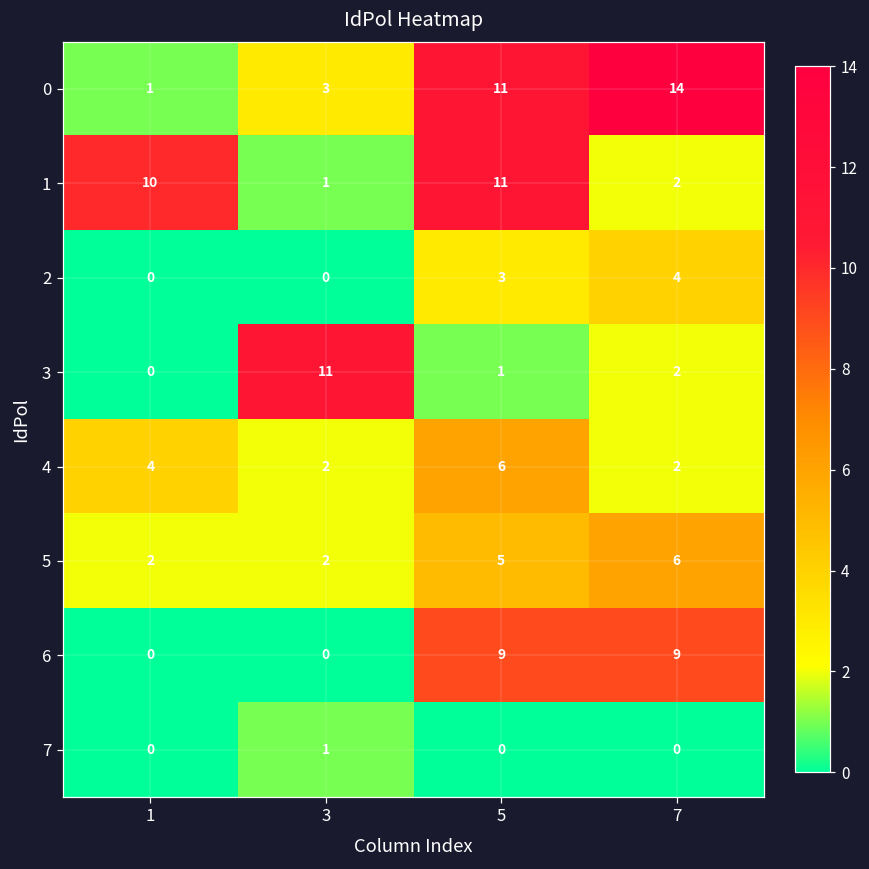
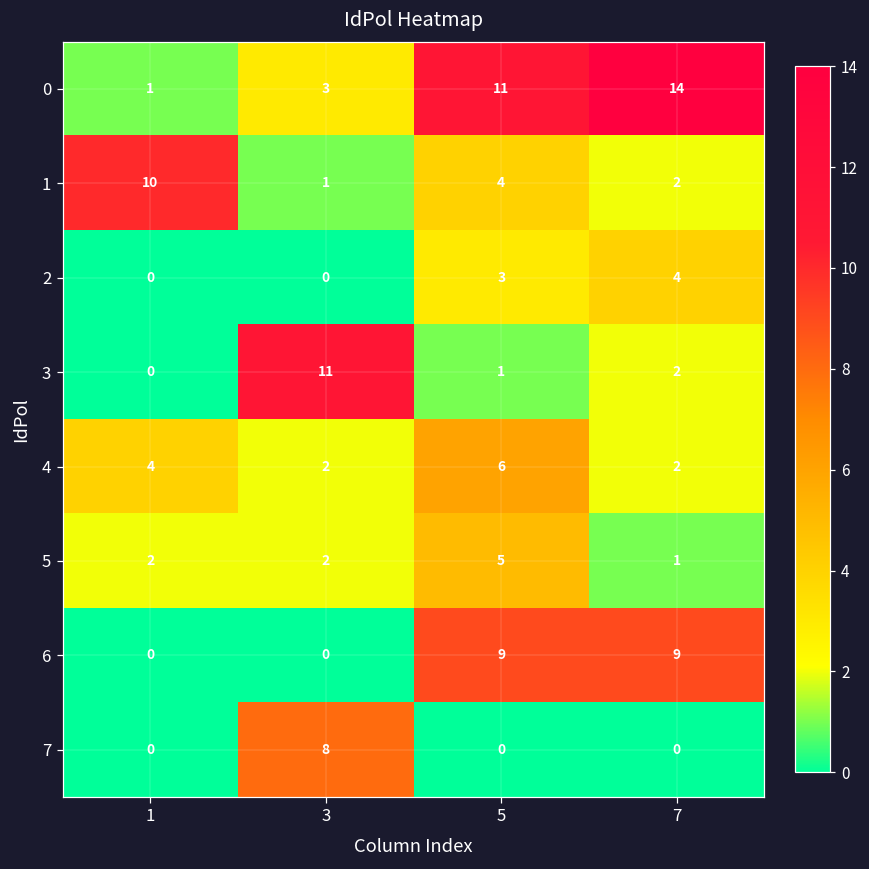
  {
    "0": {
      "1": 1,
      "3": 3,
      "5": 11,
      "7": 14
    },
    "1": {
      "1": 10,
      "3": 1,
-     "5": 11,
+     "5": 4,
      "7": 2
    },
    "2": {
      "1": 0,
      "3": 0,
      "5": 3,
      "7": 4
    },
    "3": {
      "1": 0,
      "3": 11,
      "5": 1,
      "7": 2
    },
    "4": {
      "1": 4,
      "3": 2,
      "5": 6,
      "7": 2
    },
    "5": {
      "1": 2,
      "3": 2,
      "5": 5,
-     "7": 6
+     "7": 1
    },
    "6": {
      "1": 0,
      "3": 0,
      "5": 9,
      "7": 9
    },
    "7": {
      "1": 0,
-     "3": 1,
+     "3": 8,
      "5": 0,
      "7": 0
    }
  }
